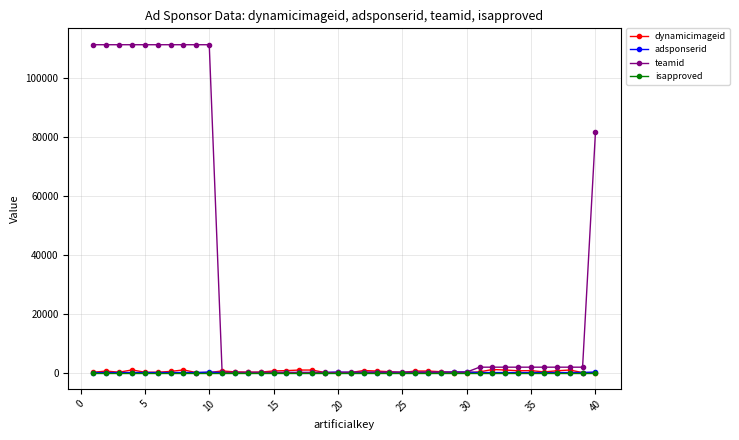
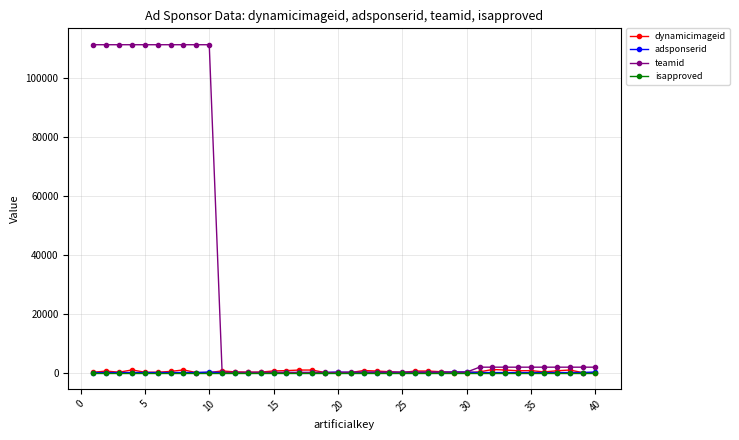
  {
    "teamid": {
      "5": 111000,
      "10": 111000,
      "35": 2000,
-     "40": 82000
+     "40": 2000
    }
  }
